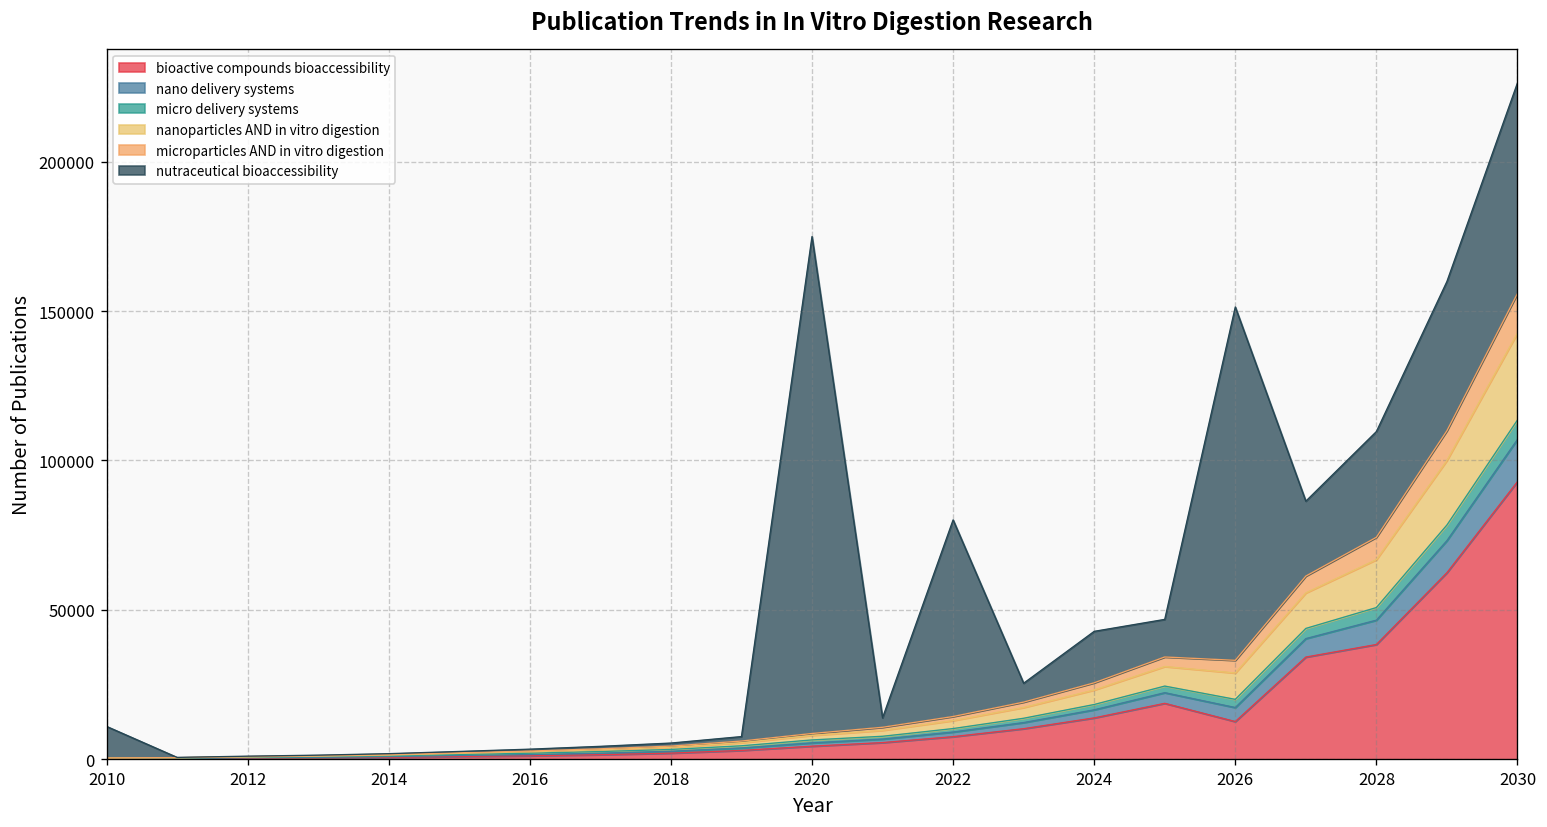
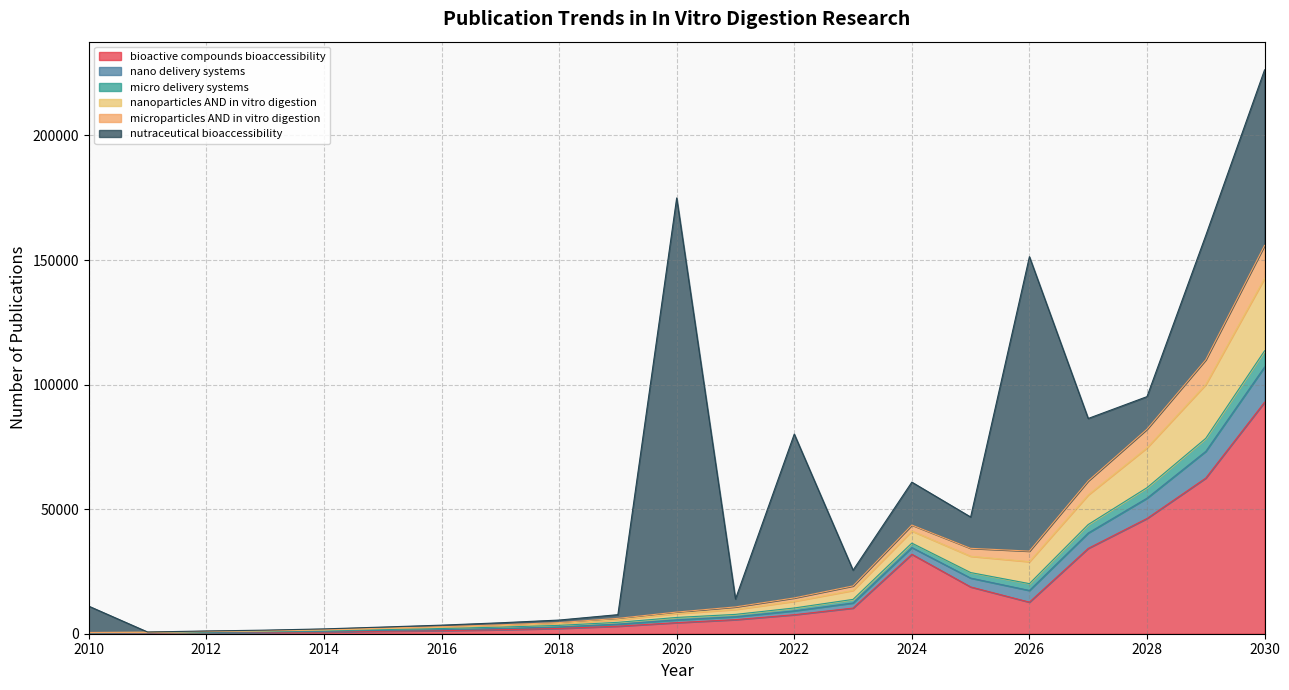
  {
    "bioactive compounds bioaccessibility": {
      "2020": 4000,
      "2022": 8000,
-     "2024": 14000,
+     "2024": 32000,
      "2026": 13000,
-     "2028": 38000,
+     "2028": 46000,
      "2030": 93000
    },
    "nutraceutical bioaccessibility": {
      "2010": 11000,
      "2020": 166000,
      "2022": 66000,
      "2024": 17000,
      "2026": 118000,
-     "2028": 35000,
+     "2028": 13000,
      "2030": 70000
    }
  }
